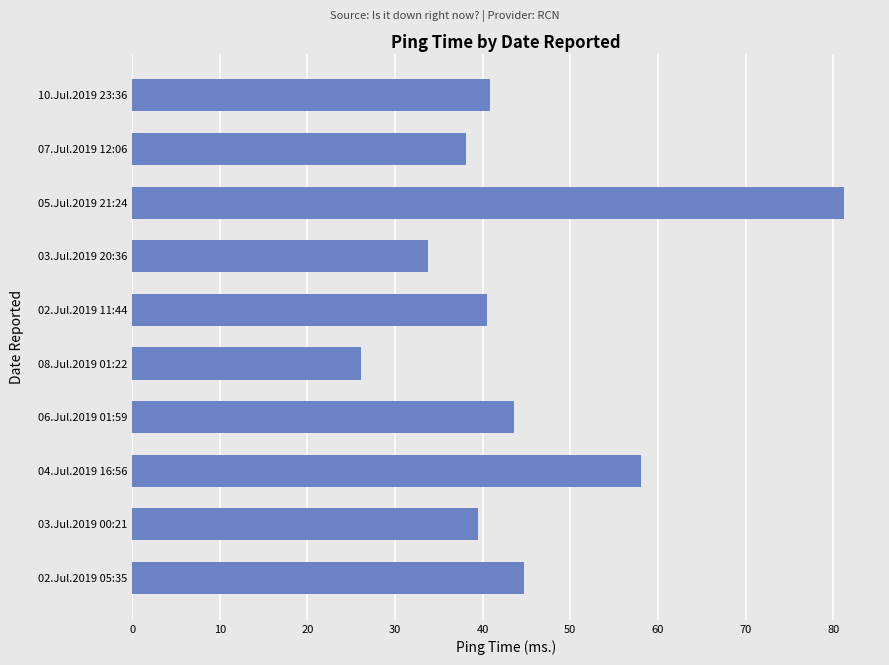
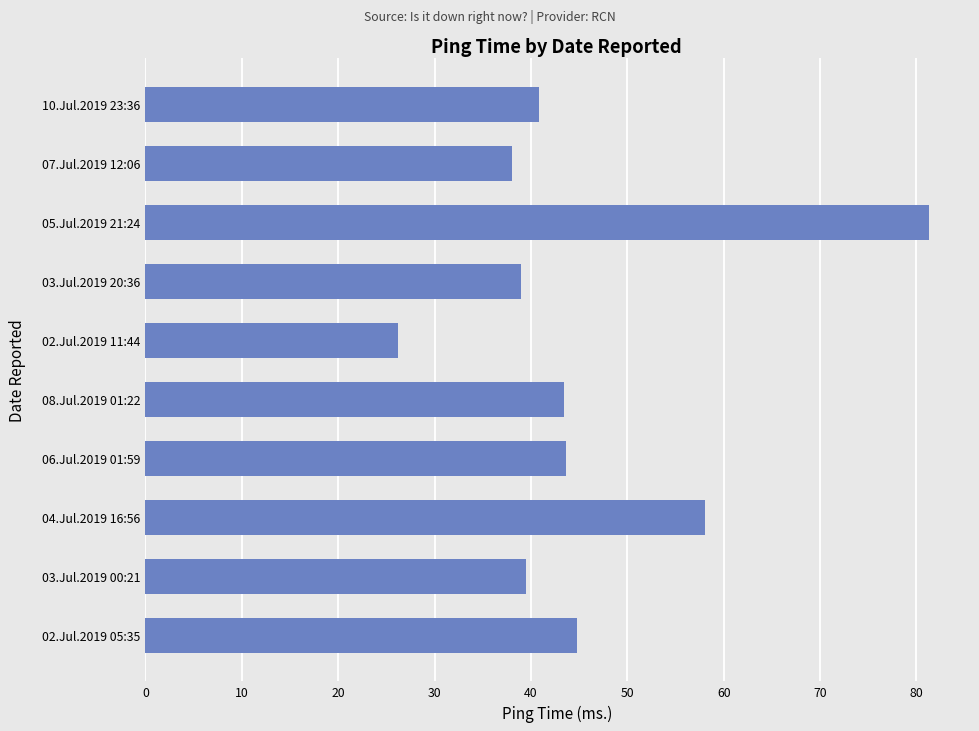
  {
    "10.Jul.2019 23:36": 41,
    "07.Jul.2019 12:06": 38,
    "05.Jul.2019 21:24": 81,
-   "03.Jul.2019 20:36": 34,
-   "02.Jul.2019 11:44": 41,
-   "08.Jul.2019 01:22": 26,
+   "03.Jul.2019 20:36": 39,
+   "02.Jul.2019 11:44": 26,
+   "08.Jul.2019 01:22": 43,
    "06.Jul.2019 01:59": 44,
    "04.Jul.2019 16:56": 58,
    "03.Jul.2019 00:21": 39,
    "02.Jul.2019 05:35": 45
  }
